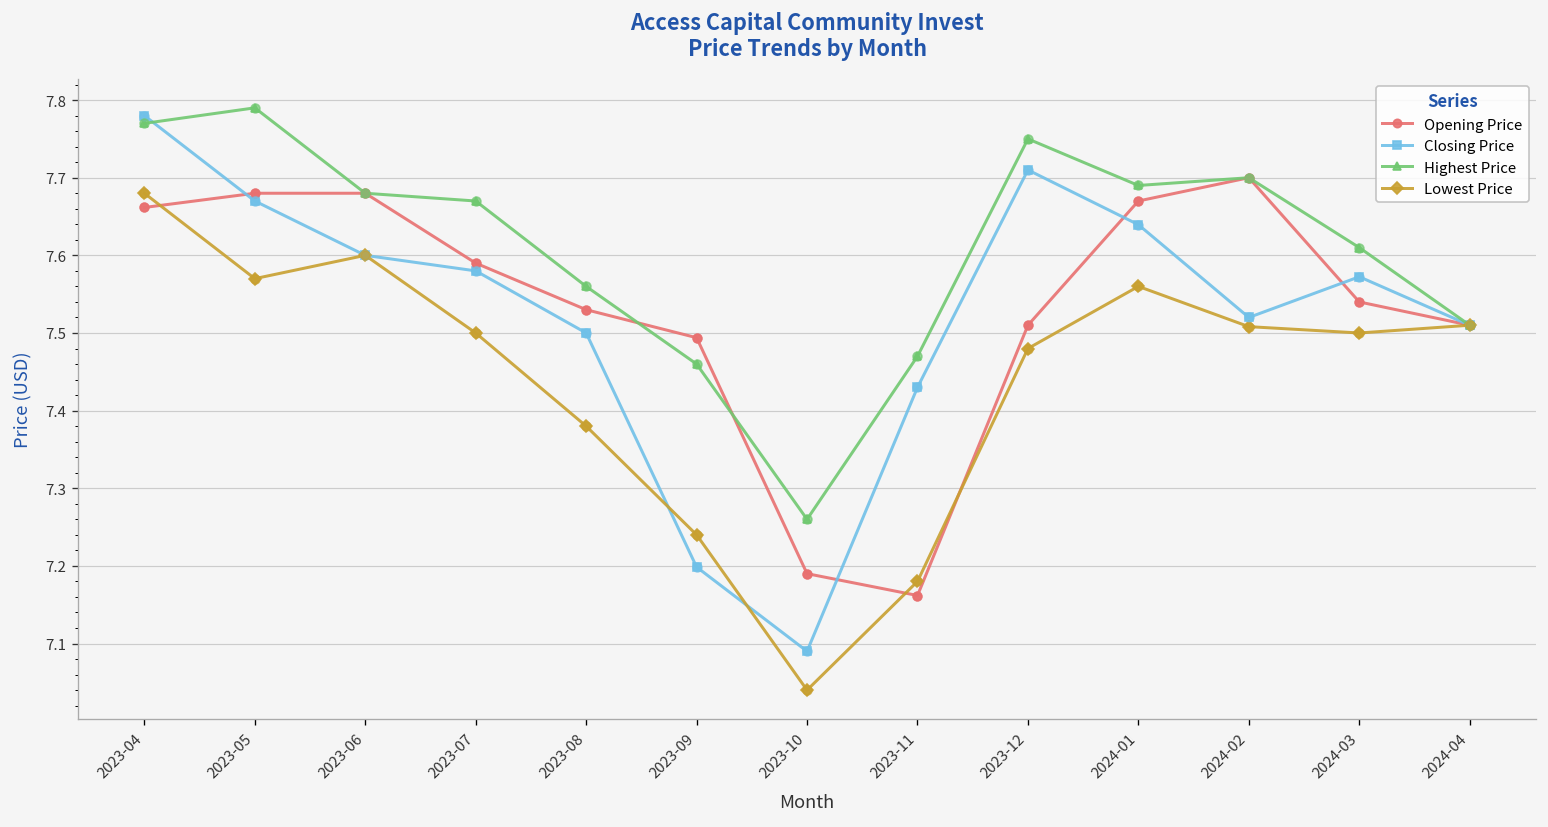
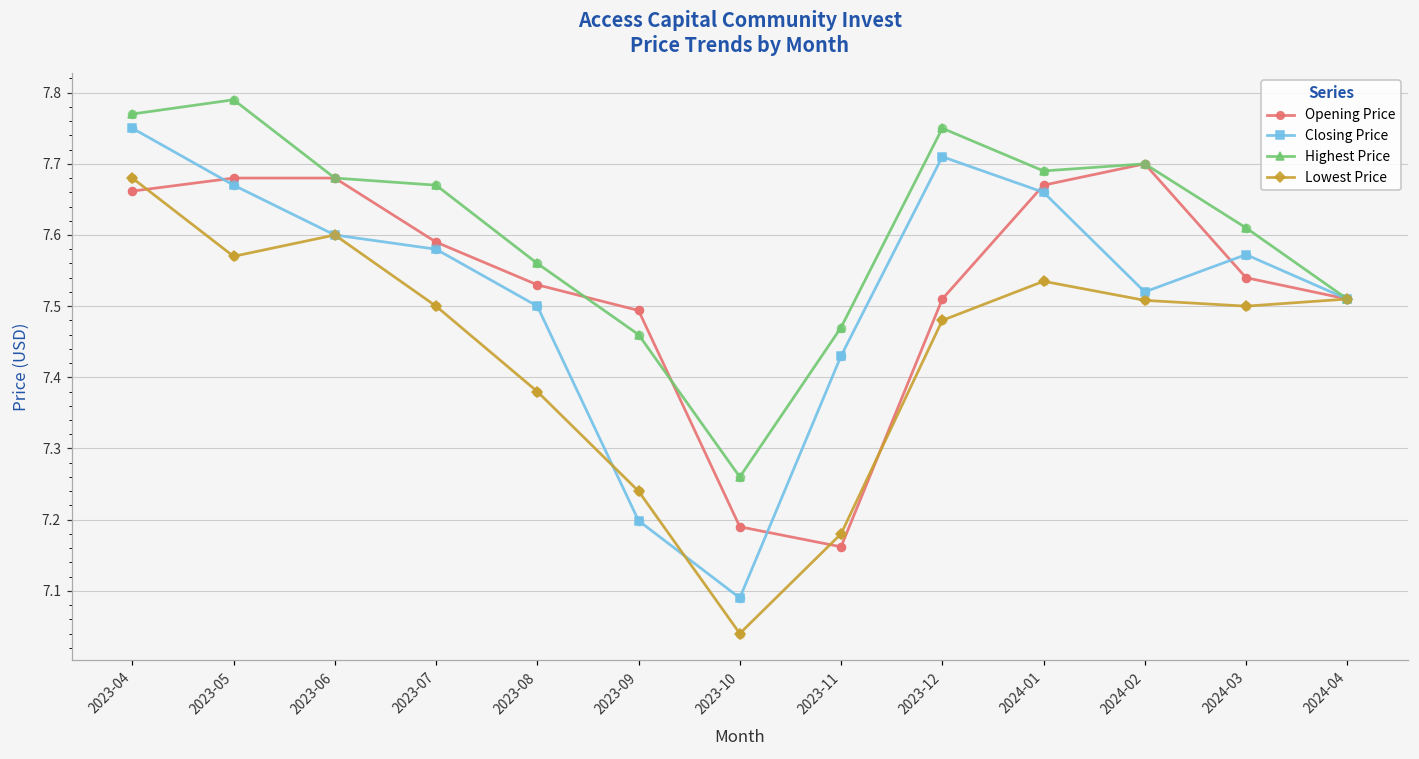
  {
    "Opening Price": {
      "2023-04": 7.66,
      "2023-05": 7.68,
      "2023-07": 7.59,
      "2023-08": 7.53,
      "2023-09": 7.49,
      "2023-10": 7.19,
      "2023-11": 7.16,
      "2023-12": 7.51,
      "2024-01": 7.67,
      "2024-03": 7.54
    },
    "Closing Price": {
-     "2023-04": 7.78,
+     "2023-04": 7.75,
      "2023-05": 7.67,
      "2023-07": 7.58,
      "2023-08": 7.50,
      "2023-09": 7.20,
      "2023-10": 7.09,
      "2023-11": 7.43,
      "2023-12": 7.71,
-     "2024-01": 7.64,
+     "2024-01": 7.66,
      "2024-02": 7.52,
      "2024-03": 7.57
    },
    "Highest Price": {
      "2023-04": 7.77,
      "2023-05": 7.79,
      "2023-07": 7.67,
      "2023-08": 7.56,
      "2023-09": 7.46,
      "2023-10": 7.26,
      "2023-11": 7.47,
      "2023-12": 7.75,
      "2024-01": 7.69,
      "2024-03": 7.61
    },
    "Lowest Price": {
      "2023-04": 7.68,
      "2023-05": 7.57,
      "2023-07": 7.50,
      "2023-08": 7.38,
      "2023-09": 7.24,
      "2023-10": 7.04,
      "2023-11": 7.18,
      "2023-12": 7.48,
-     "2024-01": 7.56,
+     "2024-01": 7.53,
      "2024-02": 7.51,
      "2024-03": 7.50
    }
  }
